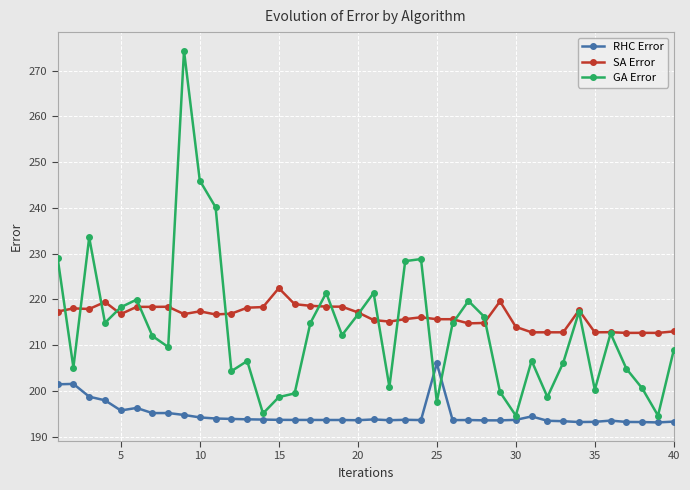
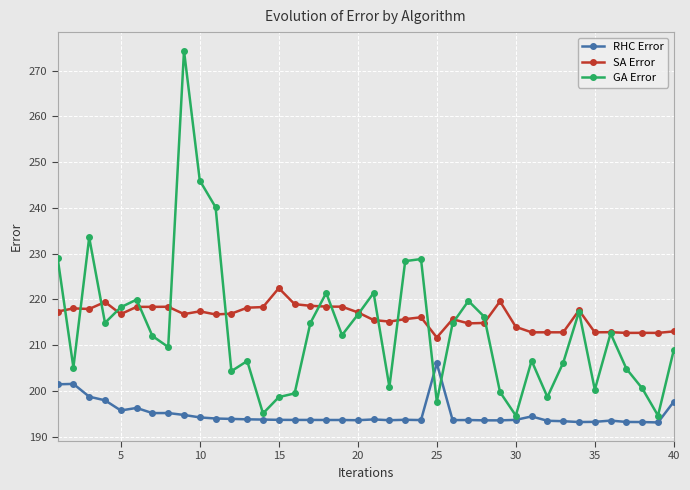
  {
    "RHC Error": {
      "5": 196,
      "10": 194,
      "15": 194,
      "20": 194,
      "25": 206,
      "30": 194,
      "35": 193,
-     "40": 193
+     "40": 198
    },
    "SA Error": {
      "5": 217,
      "10": 217,
      "15": 222,
-     "25": 216,
+     "25": 212,
      "30": 214,
      "35": 213,
      "40": 213
    },
    "GA Error": {
      "5": 218,
      "10": 246,
      "15": 199,
      "25": 198,
      "30": 195,
      "35": 200,
      "40": 209
    }
  }
